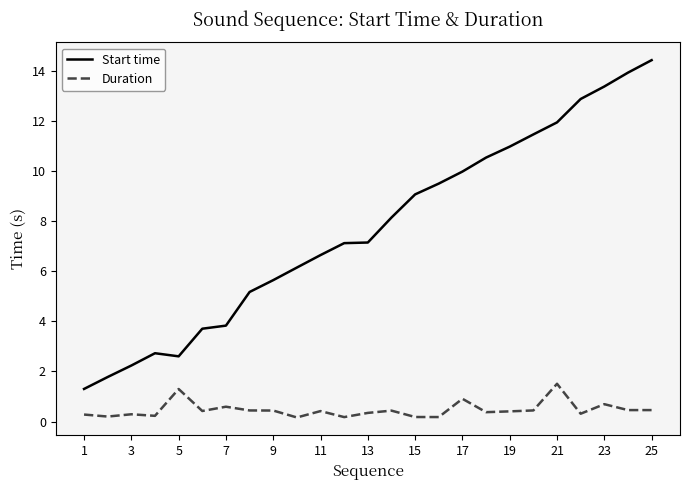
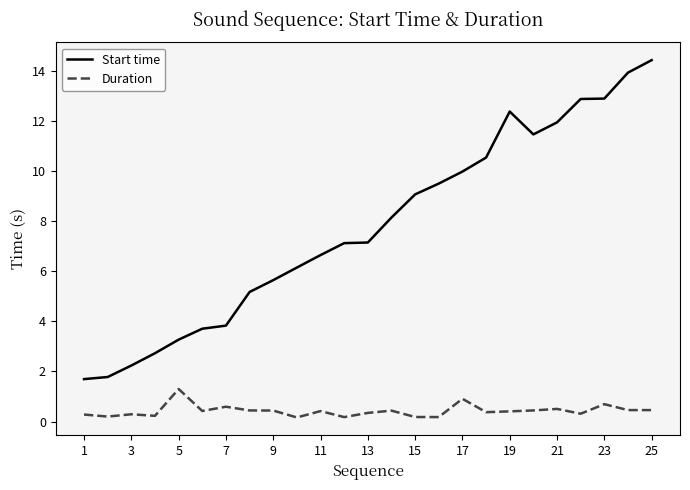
  {
    "Start time": {
-     "1": 1.3,
+     "1": 1.7,
      "3": 2.2,
-     "5": 2.6,
+     "5": 3.3,
      "7": 3.8,
      "9": 5.6,
      "11": 6.6,
      "13": 7.1,
      "15": 9.1,
      "17": 10.0,
-     "19": 11.0,
+     "19": 12.4,
      "21": 11.9,
-     "23": 13.4,
+     "23": 12.9,
      "25": 14.4
    },
    "Duration": {
      "1": 0.3,
      "3": 0.3,
      "5": 1.3,
      "7": 0.6,
      "9": 0.4,
      "11": 0.4,
      "13": 0.3,
      "15": 0.2,
      "17": 0.9,
      "19": 0.4,
-     "21": 1.5,
+     "21": 0.5,
      "23": 0.7,
      "25": 0.5
    }
  }
